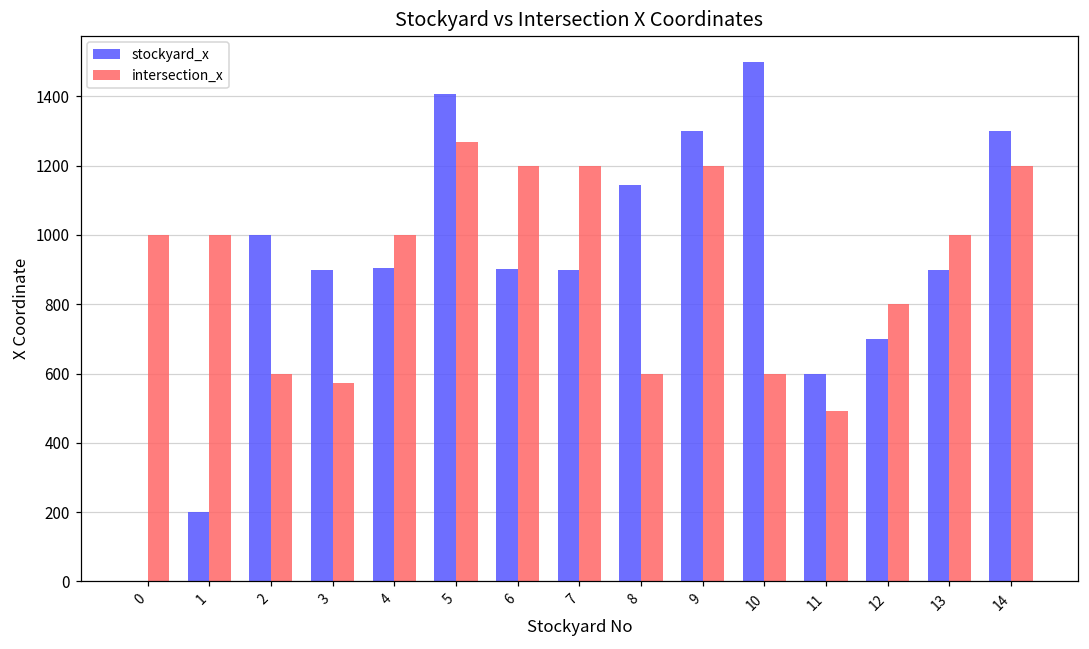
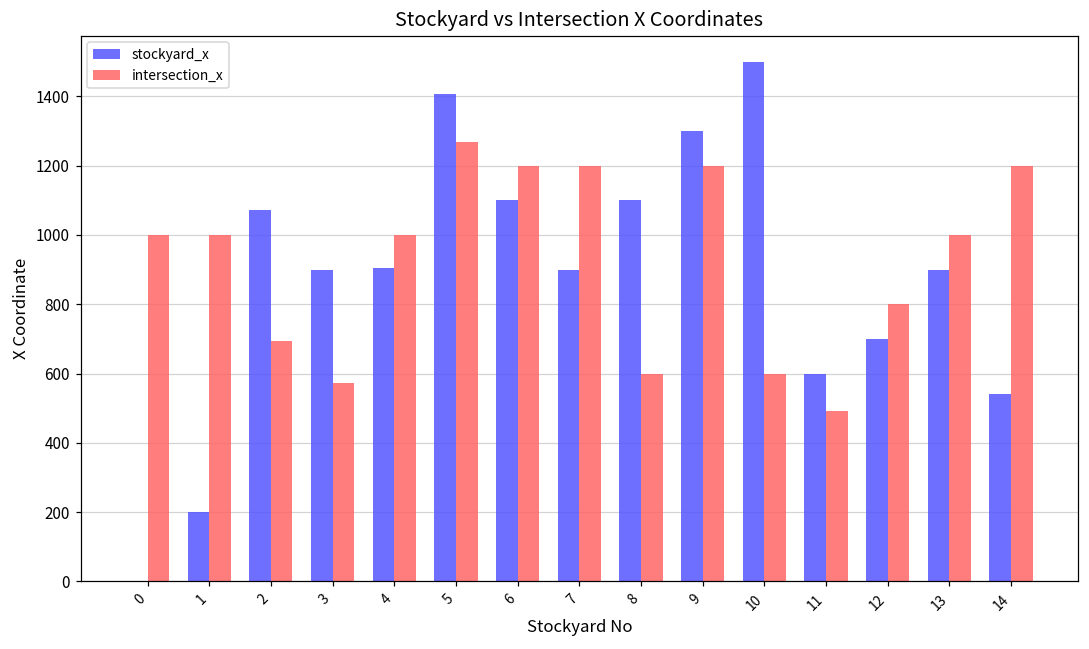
  {
    "stockyard_x": {
      "0": 0,
      "1": 200,
-     "2": 1000,
+     "2": 1070,
      "3": 900,
      "4": 900,
      "5": 1410,
-     "6": 900,
+     "6": 1100,
      "7": 900,
-     "8": 1140,
+     "8": 1100,
      "9": 1300,
      "10": 1500,
      "11": 600,
      "12": 700,
      "13": 900,
-     "14": 1300
+     "14": 540
    },
    "intersection_x": {
      "0": 1000,
      "1": 1000,
-     "2": 600,
+     "2": 690,
      "3": 570,
      "4": 1000,
      "5": 1270,
      "6": 1200,
      "7": 1200,
      "8": 600,
      "9": 1200,
      "10": 600,
      "11": 490,
      "12": 800,
      "13": 1000,
      "14": 1200
    }
  }
